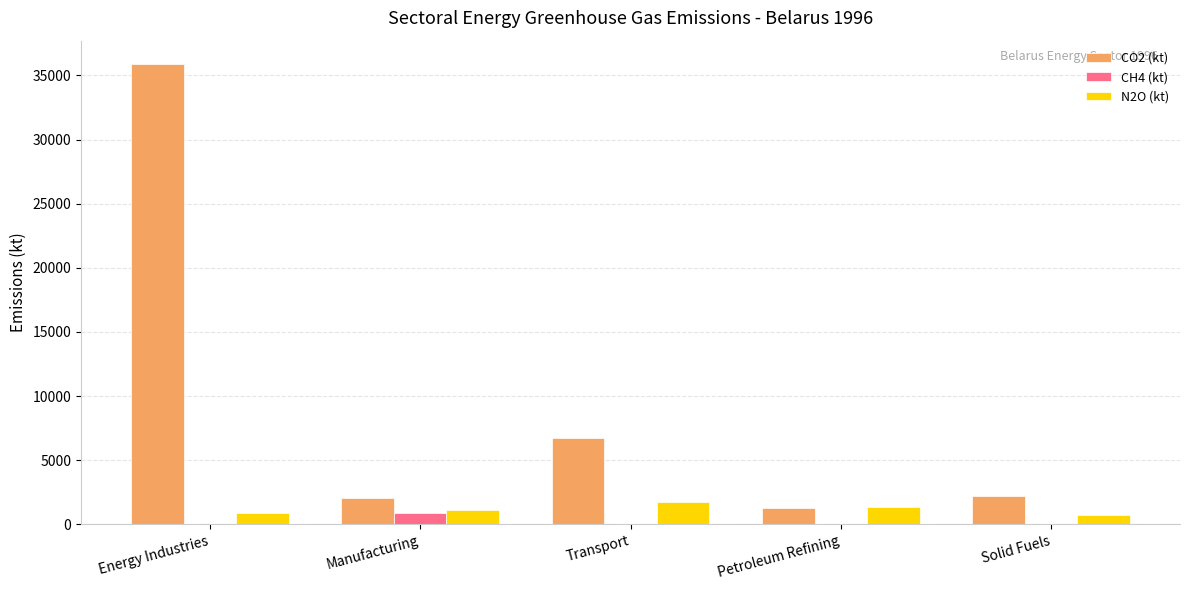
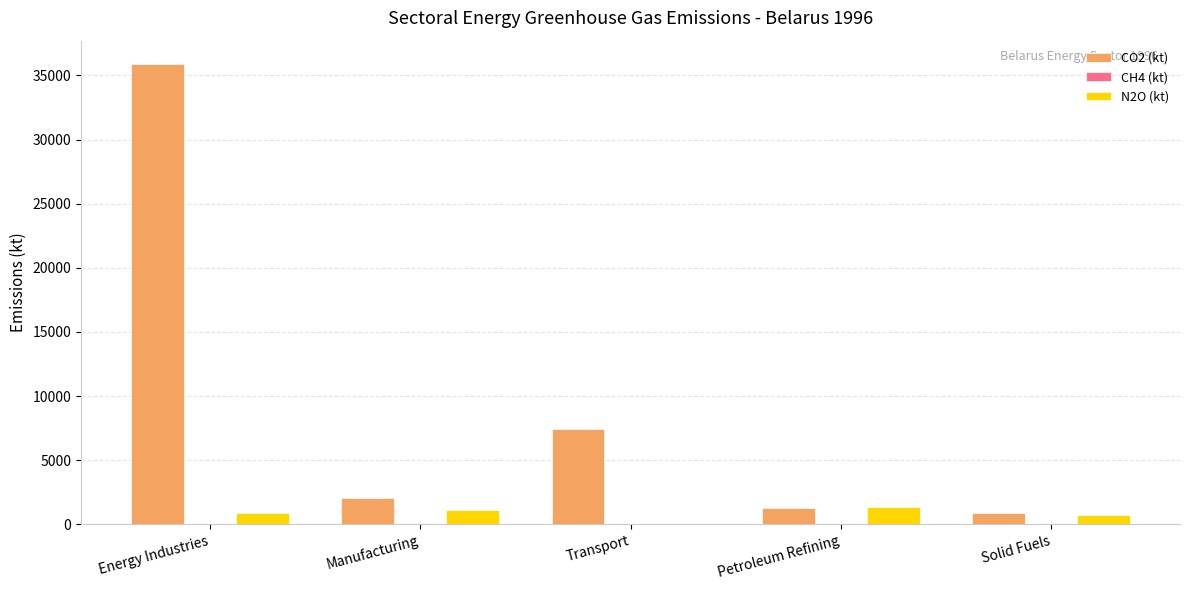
  {
    "CO2 (kt)": {
      "Energy Industries": 35900,
      "Manufacturing": 2100,
-     "Transport": 6700,
+     "Transport": 7500,
      "Petroleum Refining": 1200,
-     "Solid Fuels": 2200
+     "Solid Fuels": 900
    },
    "CH4 (kt)": {
-     "Manufacturing": 900
+     "Manufacturing": 0
    },
    "N2O (kt)": {
      "Energy Industries": 900,
      "Manufacturing": 1100,
-     "Transport": 1700,
+     "Transport": 0,
      "Petroleum Refining": 1300,
      "Solid Fuels": 700
    }
  }
